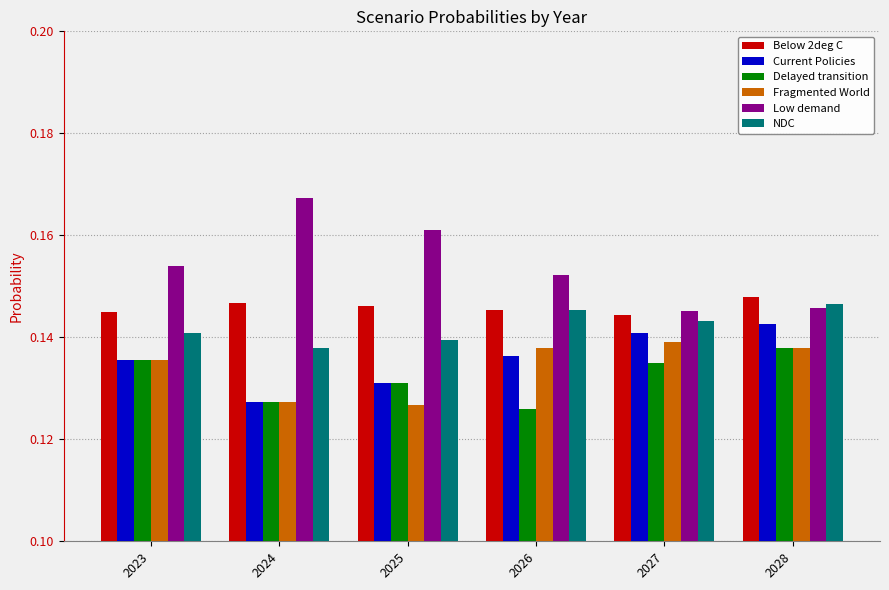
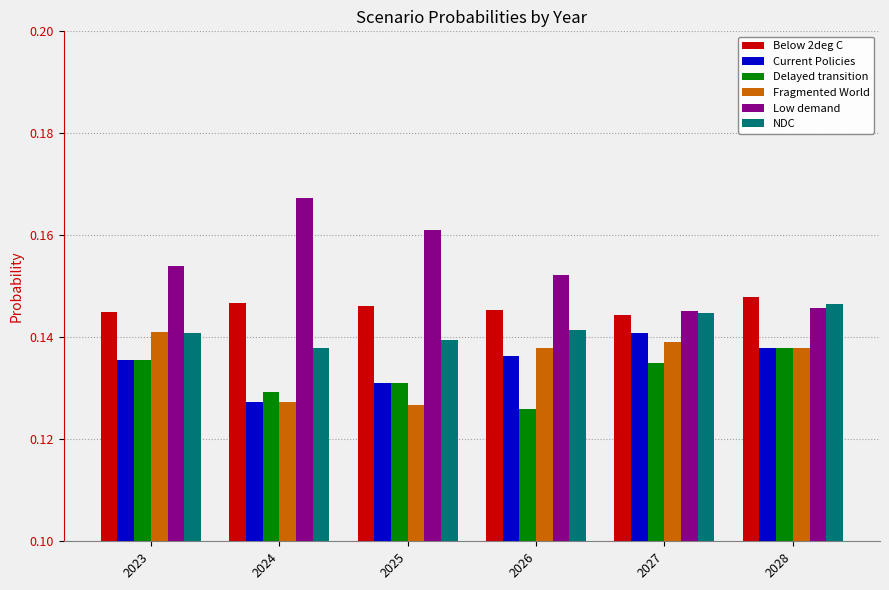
  {
    "Below 2deg C": {
      "2023": 0.145,
      "2024": 0.147,
      "2025": 0.146,
      "2026": 0.145,
      "2027": 0.144,
      "2028": 0.148
    },
    "Current Policies": {
      "2023": 0.136,
      "2024": 0.127,
      "2025": 0.131,
      "2026": 0.136,
      "2027": 0.141,
-     "2028": 0.143
+     "2028": 0.138
    },
    "Delayed transition": {
      "2023": 0.136,
-     "2024": 0.127,
+     "2024": 0.129,
      "2025": 0.131,
      "2026": 0.126,
      "2027": 0.135,
      "2028": 0.138
    },
    "Fragmented World": {
-     "2023": 0.136,
+     "2023": 0.141,
      "2024": 0.127,
      "2025": 0.127,
      "2026": 0.138,
      "2027": 0.139,
      "2028": 0.138
    },
    "Low demand": {
      "2023": 0.154,
      "2024": 0.167,
      "2025": 0.161,
      "2026": 0.152,
      "2027": 0.145,
      "2028": 0.146
    },
    "NDC": {
      "2023": 0.141,
      "2024": 0.138,
      "2025": 0.139,
-     "2026": 0.145,
-     "2027": 0.143,
+     "2026": 0.141,
+     "2027": 0.145,
      "2028": 0.146
    }
  }
